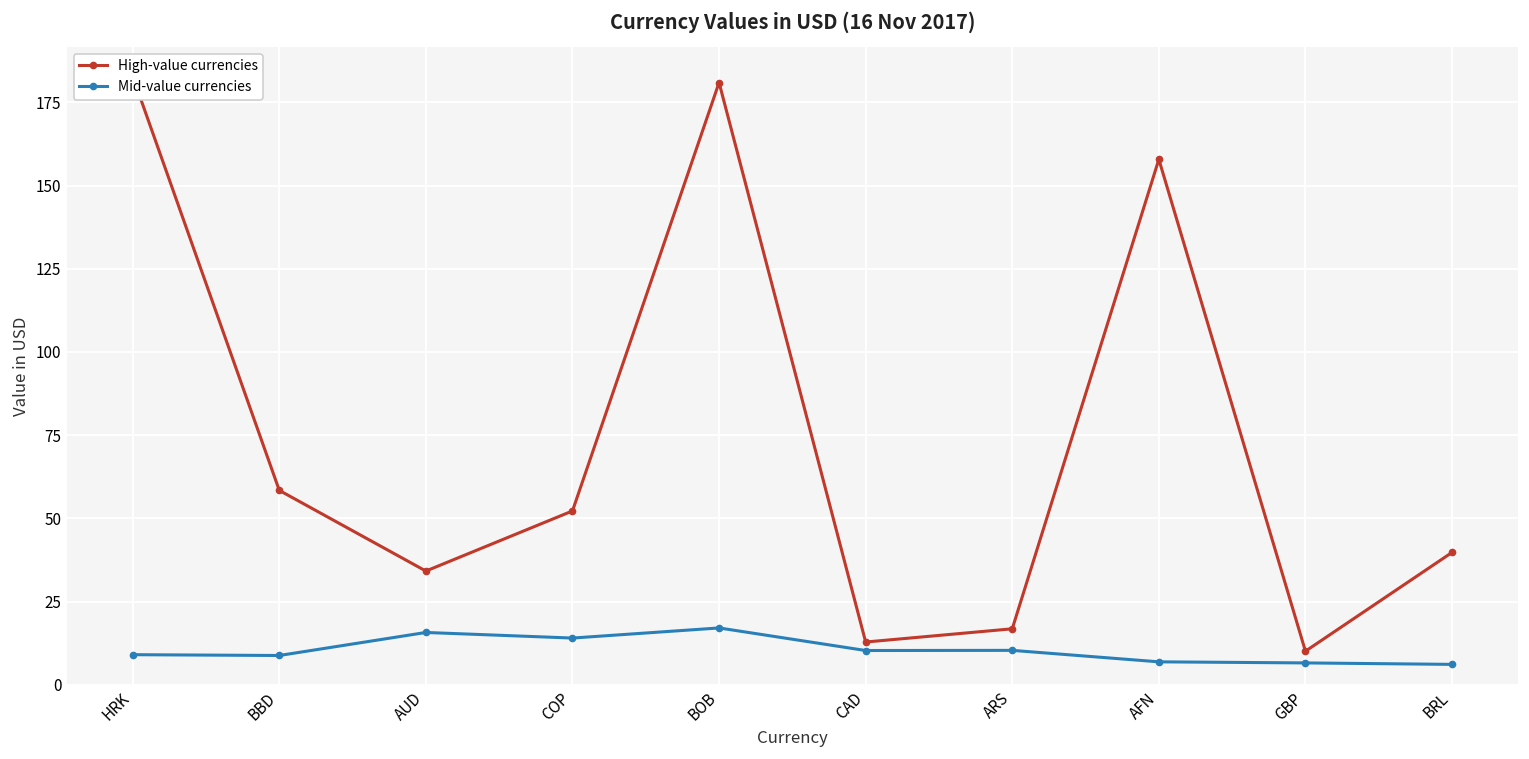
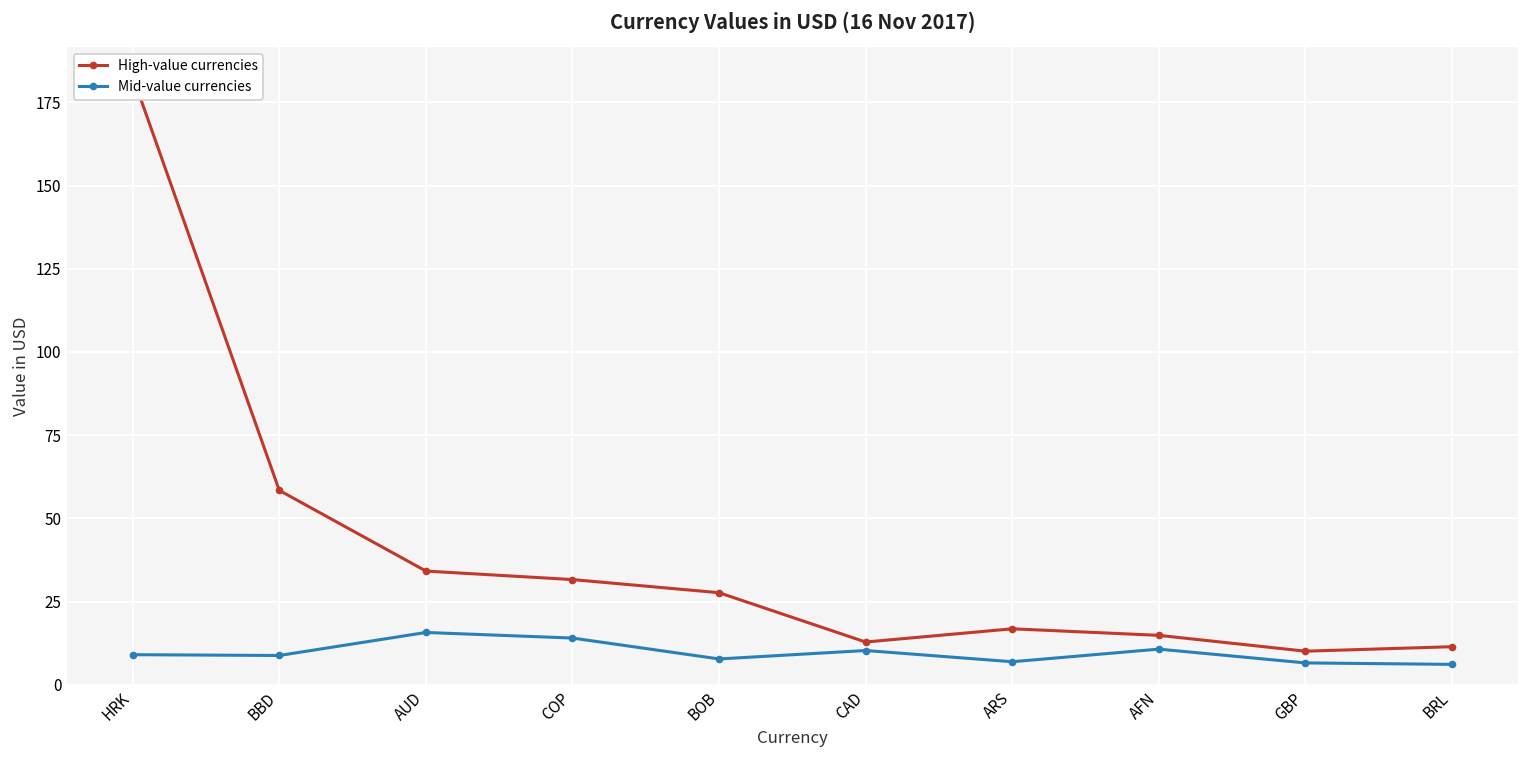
  {
    "High-value currencies": {
      "BBD": 58,
      "AUD": 34,
-     "COP": 52,
-     "BOB": 181,
+     "COP": 32,
+     "BOB": 28,
      "CAD": 13,
      "ARS": 17,
-     "AFN": 158,
+     "AFN": 15,
      "GBP": 10,
-     "BRL": 40
+     "BRL": 11
    },
    "Mid-value currencies": {
      "HRK": 9,
      "BBD": 9,
      "AUD": 16,
      "COP": 14,
-     "BOB": 17,
+     "BOB": 8,
      "CAD": 10,
-     "ARS": 10,
-     "AFN": 7,
+     "ARS": 7,
+     "AFN": 11,
      "GBP": 7,
      "BRL": 6
    }
  }
